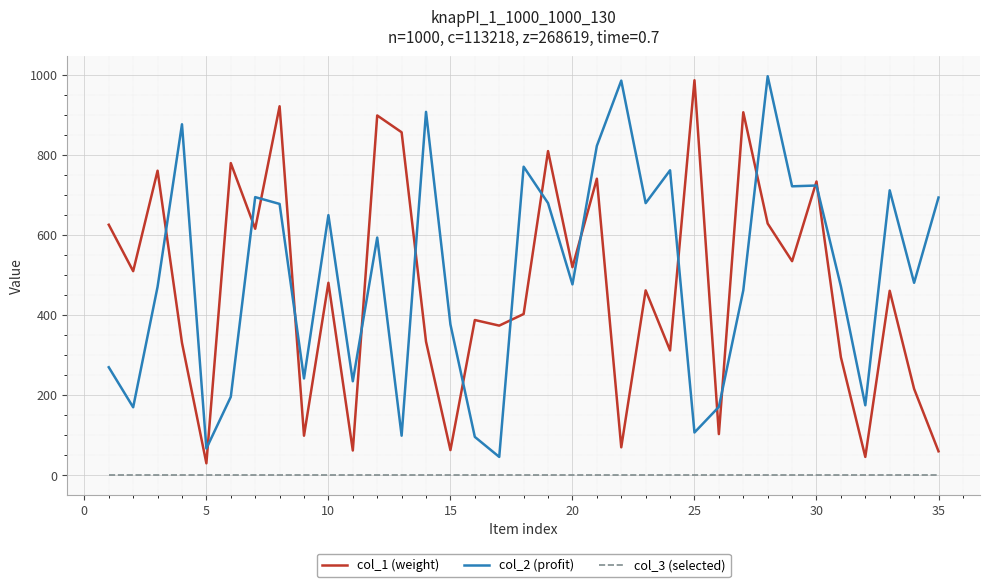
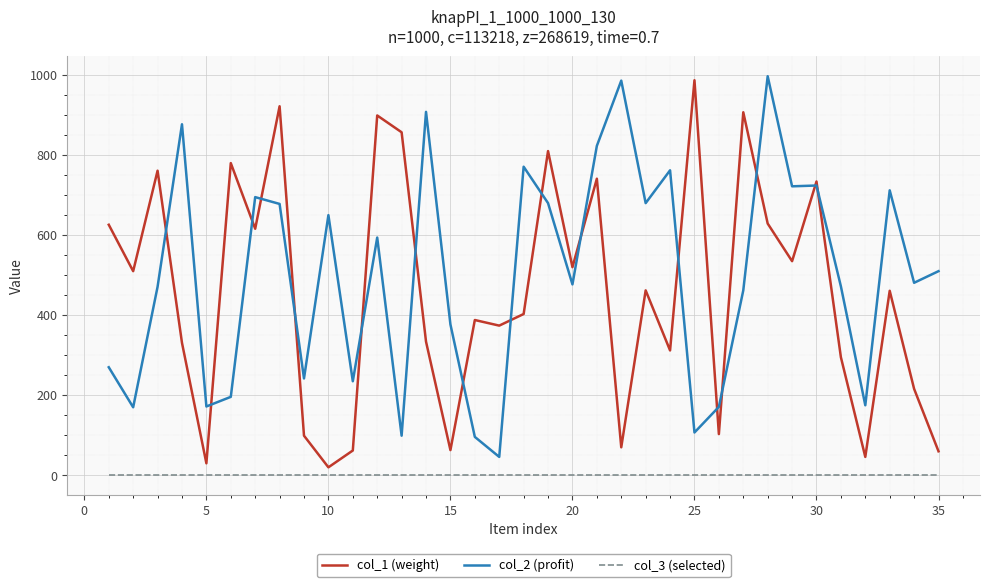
  {
    "col_1 (weight)": {
      "5": 30,
-     "10": 480,
+     "10": 20,
      "15": 60,
      "20": 520,
      "25": 990,
      "30": 730,
      "35": 60
    },
    "col_2 (profit)": {
-     "5": 70,
+     "5": 170,
      "10": 650,
      "15": 380,
      "20": 480,
      "25": 110,
      "30": 720,
-     "35": 690
+     "35": 510
    },
    "col_3 (selected)": {
      "5": 0,
      "10": 0,
      "15": 0,
      "20": 0,
      "25": 0,
      "30": 0,
      "35": 0
    }
  }
